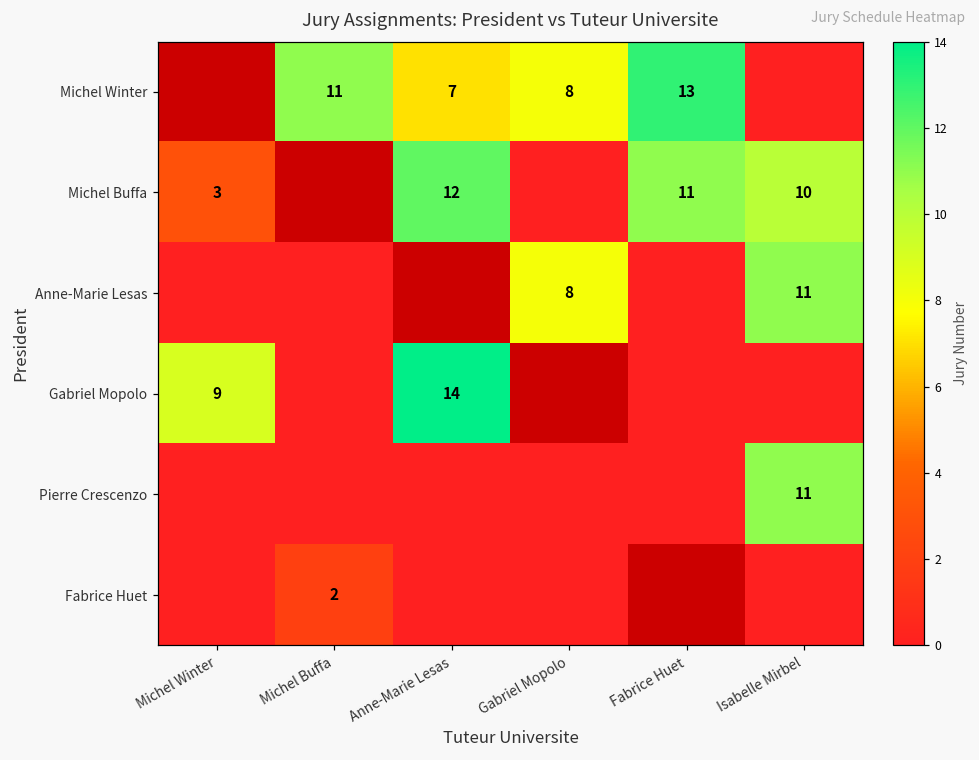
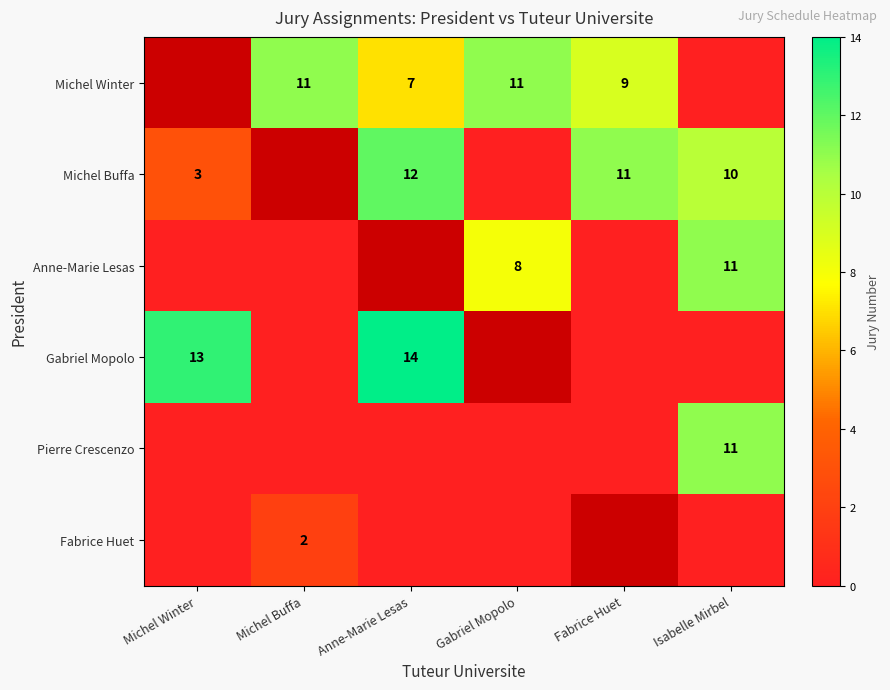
  {
    "Michel Winter": {
      "Michel Buffa": 11,
      "Anne-Marie Lesas": 7,
-     "Gabriel Mopolo": 8,
-     "Fabrice Huet": 13
+     "Gabriel Mopolo": 11,
+     "Fabrice Huet": 9
    },
    "Michel Buffa": {
      "Michel Winter": 3,
      "Anne-Marie Lesas": 12,
      "Fabrice Huet": 11,
      "Isabelle Mirbel": 10
    },
    "Anne-Marie Lesas": {
      "Gabriel Mopolo": 8,
      "Isabelle Mirbel": 11
    },
    "Gabriel Mopolo": {
-     "Michel Winter": 9,
+     "Michel Winter": 13,
      "Anne-Marie Lesas": 14
    },
    "Pierre Crescenzo": {
      "Isabelle Mirbel": 11
    },
    "Fabrice Huet": {
      "Michel Buffa": 2
    }
  }
